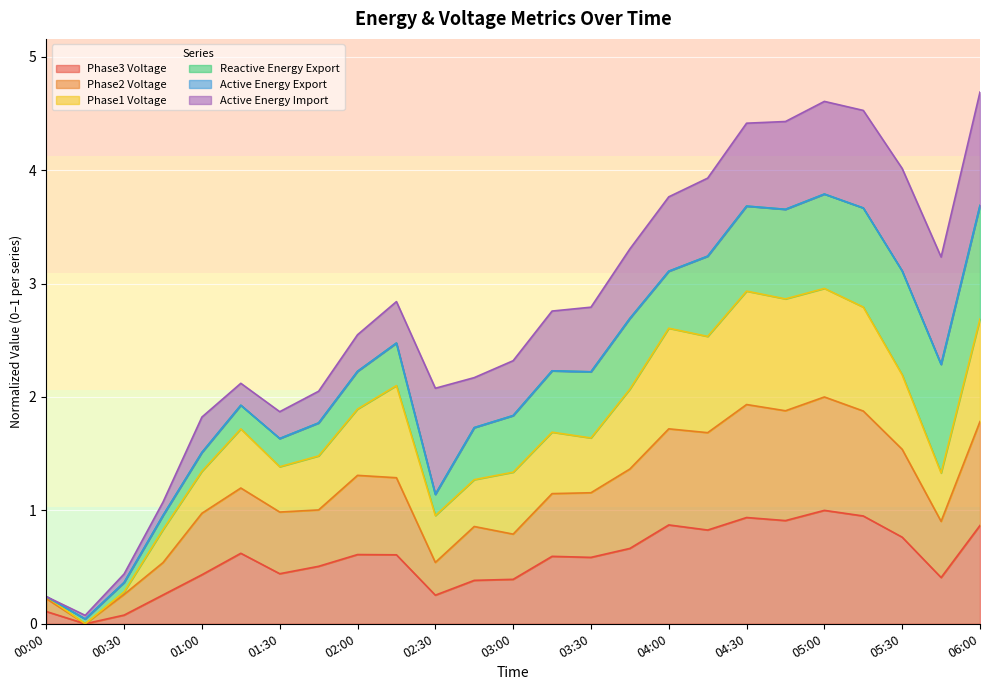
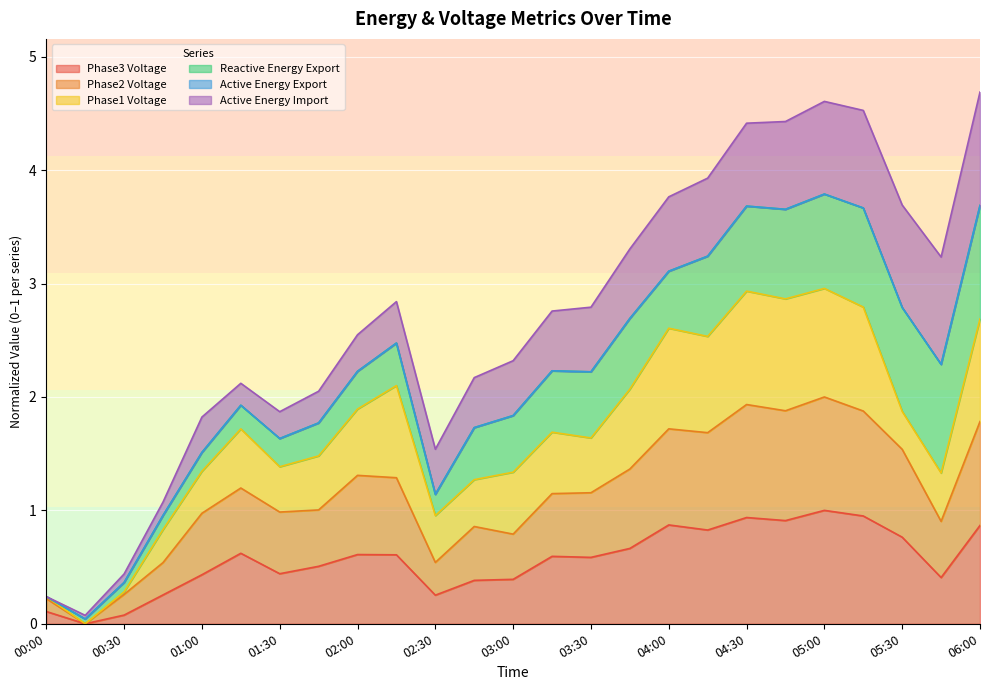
  {
    "Phase1 Voltage": {
      "00:30": 0.02,
      "01:00": 0.37,
      "01:30": 0.40,
      "02:00": 0.58,
      "02:30": 0.41,
      "03:00": 0.55,
      "03:30": 0.48,
      "04:00": 0.89,
      "04:30": 1.00,
      "05:00": 0.96,
-     "05:30": 0.66,
+     "05:30": 0.33,
      "06:00": 0.91
    },
    "Active Energy Import": {
      "00:30": 0.08,
      "01:00": 0.31,
      "01:30": 0.24,
      "02:00": 0.32,
-     "02:30": 0.94,
+     "02:30": 0.40,
      "03:00": 0.48,
      "03:30": 0.57,
      "04:00": 0.66,
      "04:30": 0.73,
      "05:00": 0.82,
      "05:30": 0.90,
      "06:00": 1.00
    }
  }
